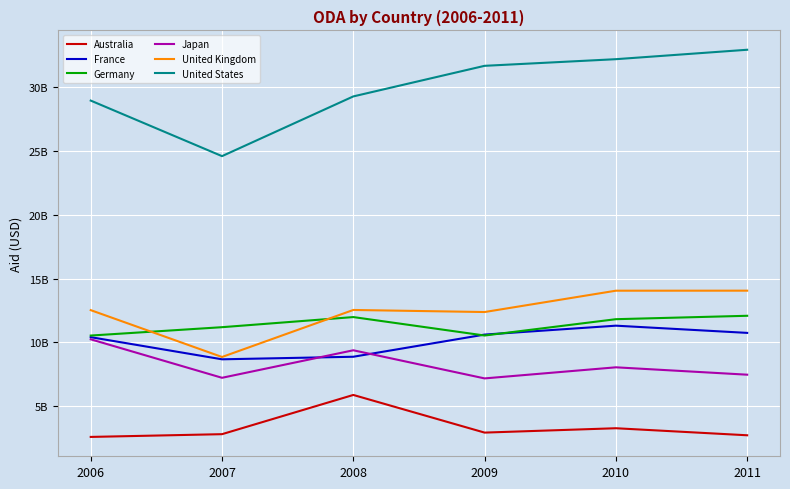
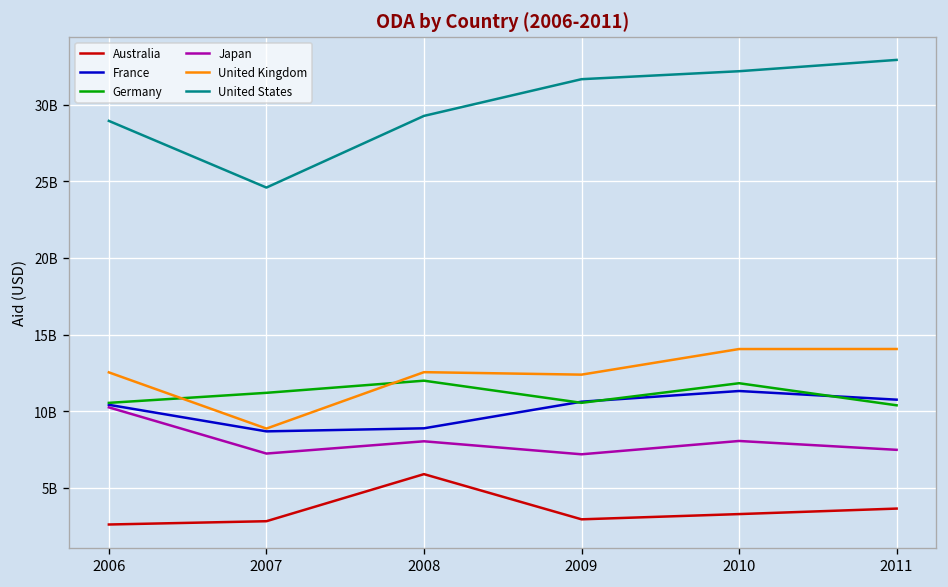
  {
    "Australia": {
      "2006": 2600000000,
      "2007": 2800000000,
      "2008": 5900000000,
      "2009": 2900000000,
      "2010": 3300000000,
-     "2011": 2700000000
+     "2011": 3600000000
    },
    "France": {
      "2008": 8900000000,
      "2010": 11300000000,
      "2011": 10700000000
    },
    "Germany": {
      "2007": 11200000000,
      "2008": 12000000000,
      "2010": 11800000000,
-     "2011": 12100000000
+     "2011": 10400000000
    },
    "Japan": {
      "2007": 7200000000,
-     "2008": 9400000000,
+     "2008": 8000000000,
      "2009": 7200000000,
      "2010": 8100000000,
      "2011": 7500000000
    },
    "United Kingdom": {
      "2006": 12500000000,
      "2008": 12500000000,
      "2009": 12400000000,
      "2010": 14100000000,
      "2011": 14100000000
    },
    "United States": {
      "2006": 28900000000,
      "2007": 24600000000,
      "2008": 29300000000,
      "2009": 31700000000,
      "2010": 32200000000,
      "2011": 32900000000
    }
  }
